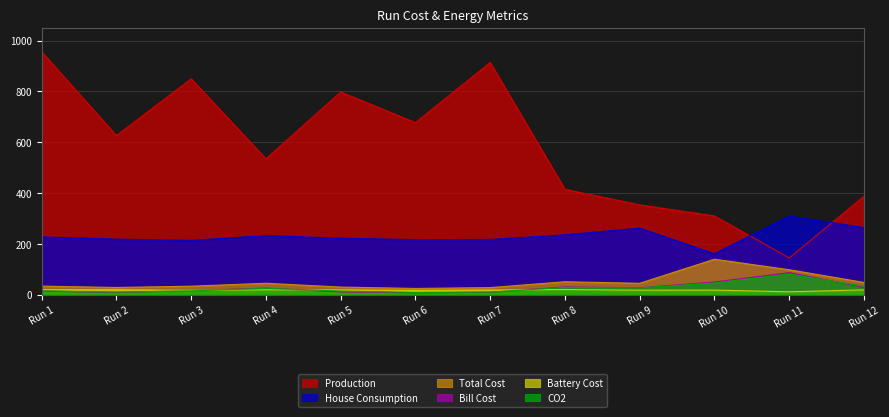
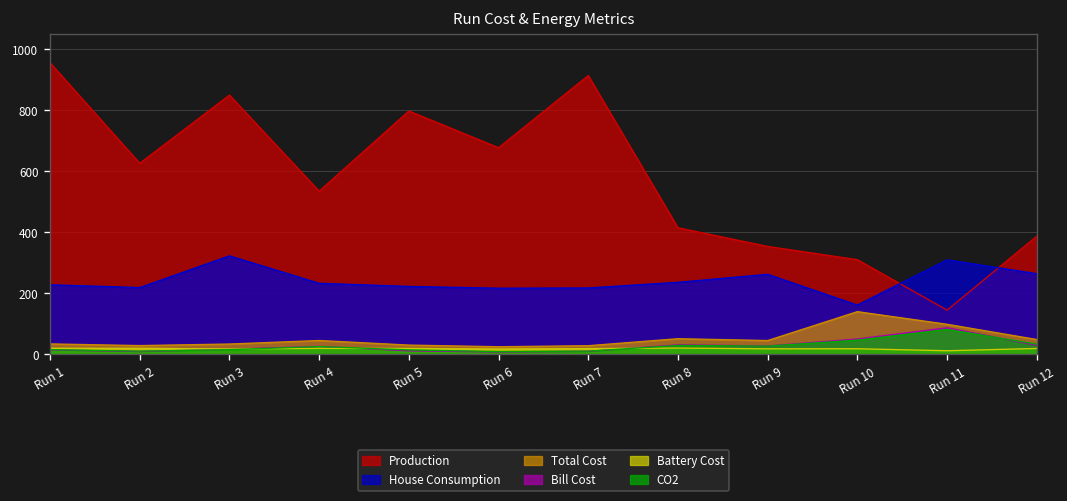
  {
    "Production": {
      "Run 1": 960,
      "Run 2": 630,
      "Run 3": 850,
      "Run 4": 530,
      "Run 5": 800,
      "Run 6": 680,
      "Run 7": 910,
      "Run 8": 410,
      "Run 9": 350,
      "Run 10": 310,
      "Run 11": 140,
      "Run 12": 390
    },
    "House Consumption": {
      "Run 1": 230,
      "Run 2": 220,
-     "Run 3": 210,
+     "Run 3": 320,
      "Run 4": 230,
      "Run 5": 220,
      "Run 6": 220,
      "Run 7": 220,
      "Run 8": 240,
      "Run 9": 260,
      "Run 10": 160,
      "Run 11": 310,
      "Run 12": 260
    },
    "Total Cost": {
      "Run 1": 30,
      "Run 3": 30,
      "Run 4": 50,
      "Run 5": 30,
      "Run 8": 50,
      "Run 9": 40,
      "Run 10": 140,
      "Run 11": 100,
      "Run 12": 50
    },
    "Battery Cost": {
      "Run 10": 20,
      "Run 11": 10,
      "Run 12": 20
    }
  }
